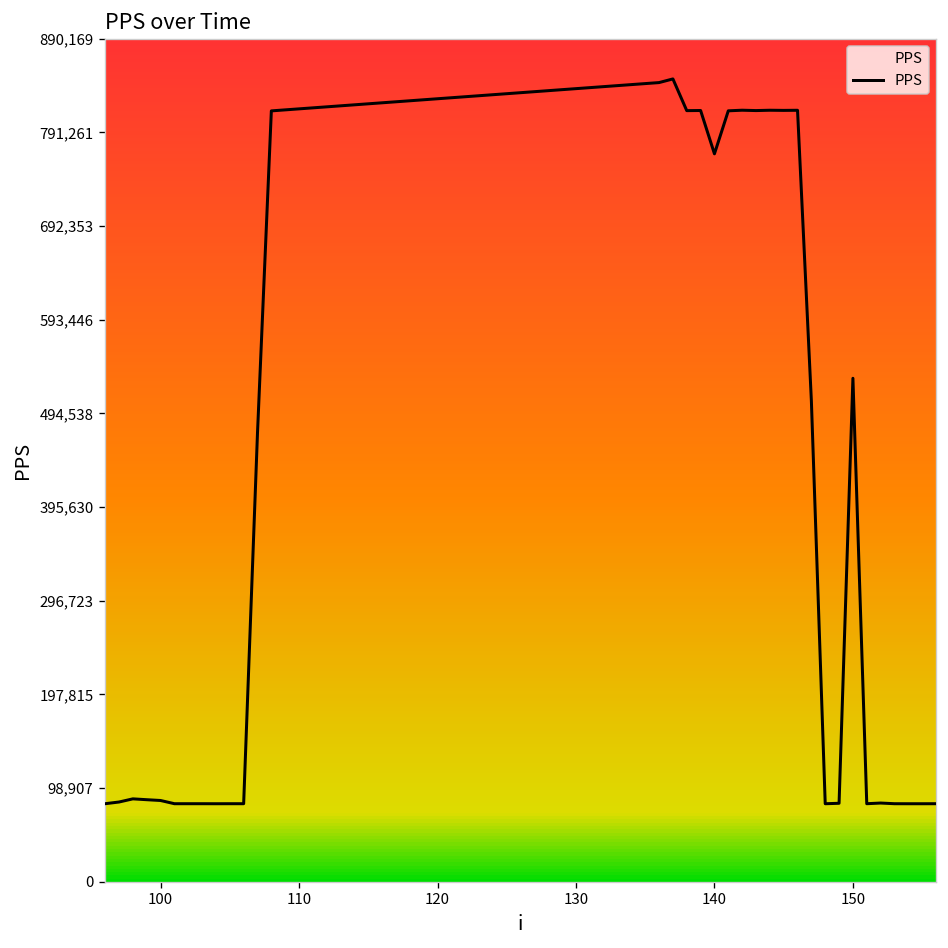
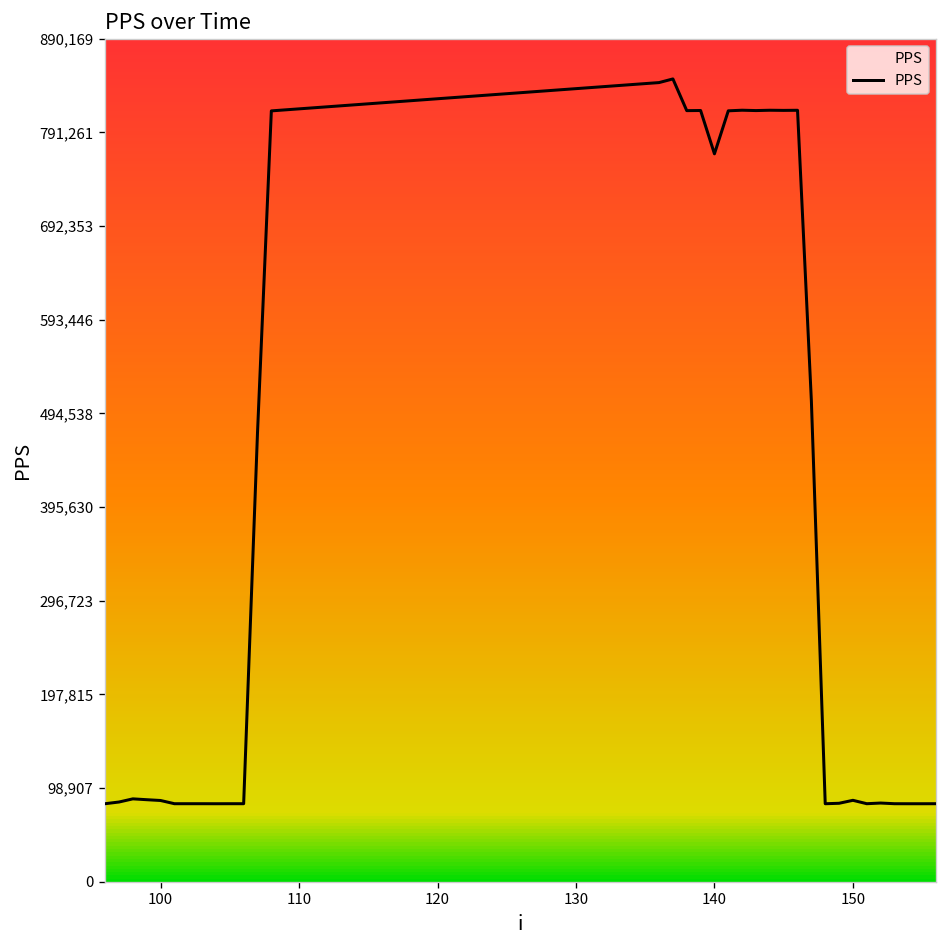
  {
    "100": "90,000",
    "140": "770,000",
-   "150": "530,000"
+   "150": "90,000"
  }
